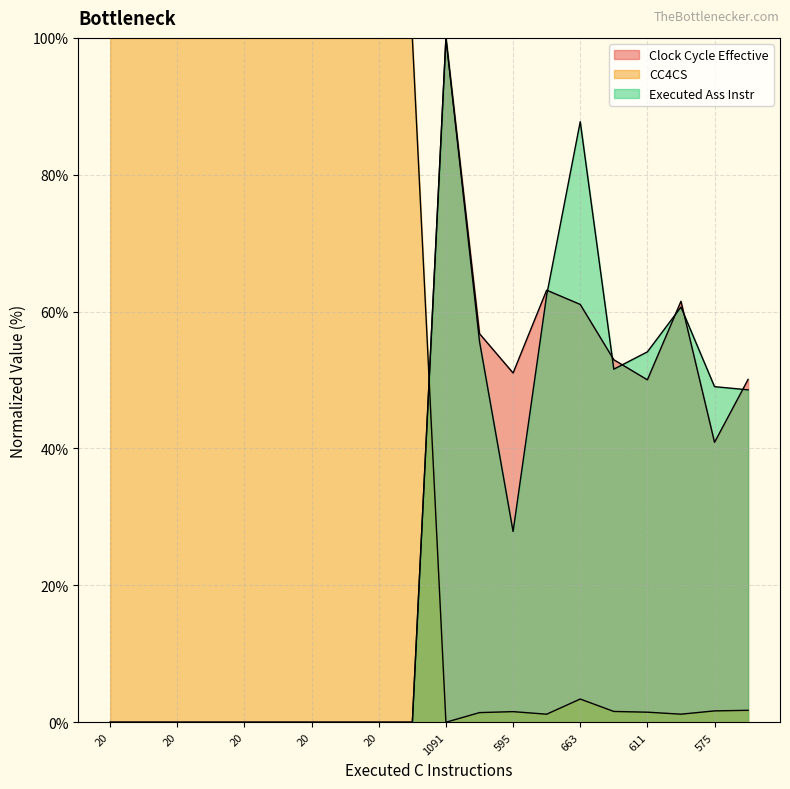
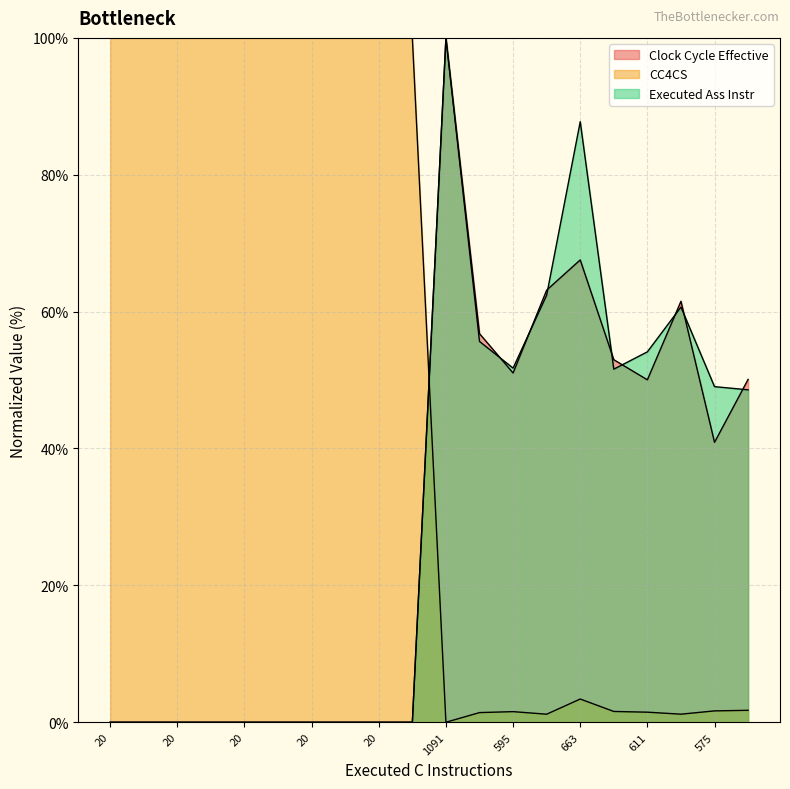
  {
    "Clock Cycle Effective": {
      "595": "51%",
-     "663": "61%",
+     "663": "68%",
      "611": "50%",
      "575": "41%"
    },
    "CC4CS": {
      "1091": "0%",
      "595": "2%",
      "663": "3%",
      "611": "1%",
      "575": "2%"
    },
    "Executed Ass Instr": {
-     "595": "28%",
+     "595": "52%",
      "663": "88%",
      "611": "54%",
      "575": "49%"
    }
  }
